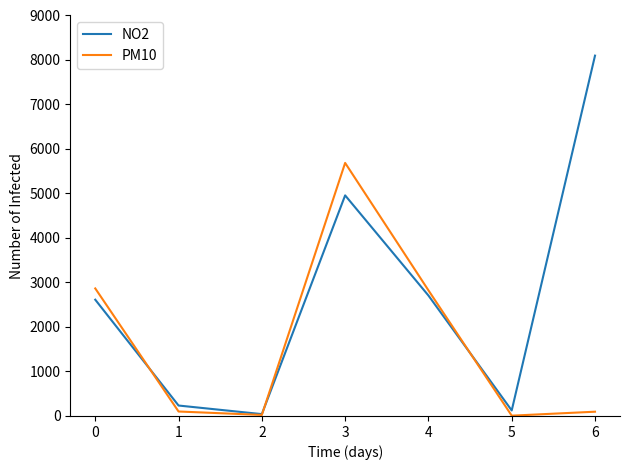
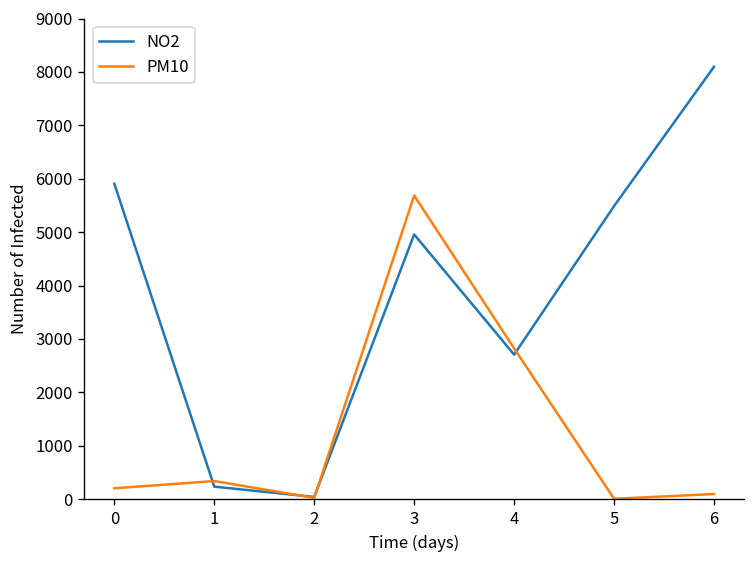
  {
    "NO2": {
-     "0": 2600,
+     "0": 5900,
      "1": 200,
      "3": 5000,
      "4": 2700,
-     "5": 100,
+     "5": 5500,
      "6": 8100
    },
    "PM10": {
-     "0": 2900,
-     "1": 100,
+     "0": 200,
+     "1": 300,
      "3": 5700,
      "4": 2800,
      "5": 0,
      "6": 100
    }
  }
